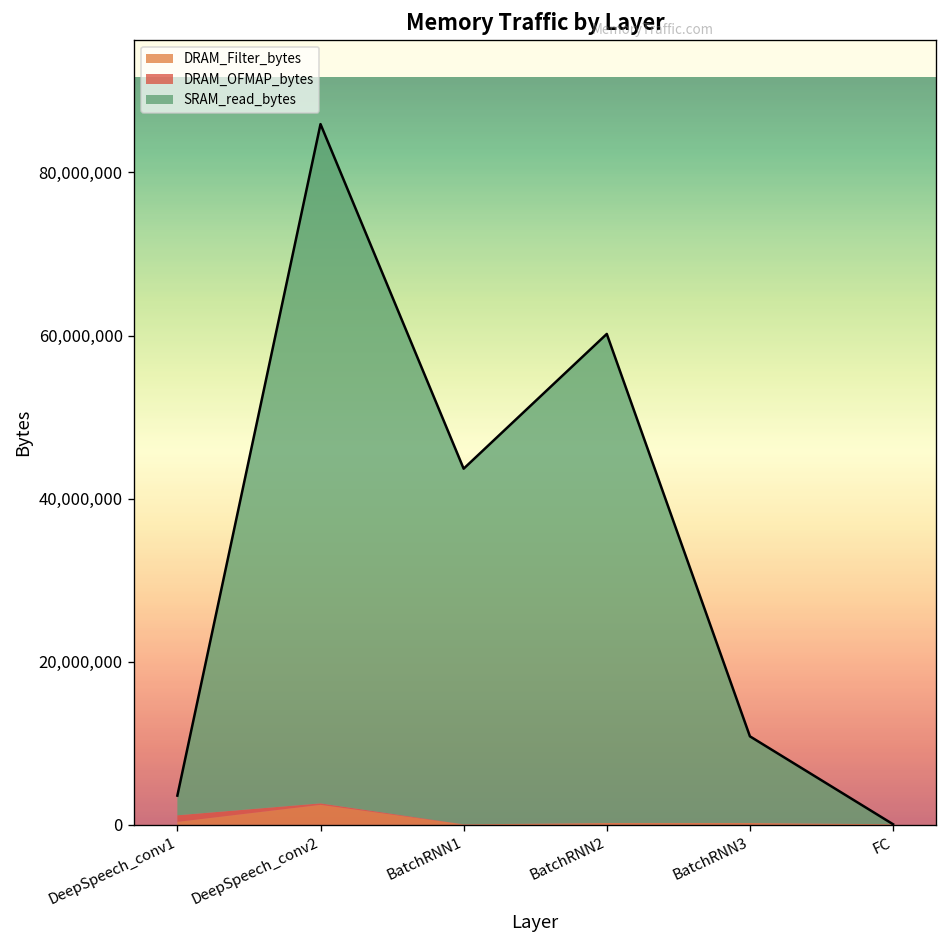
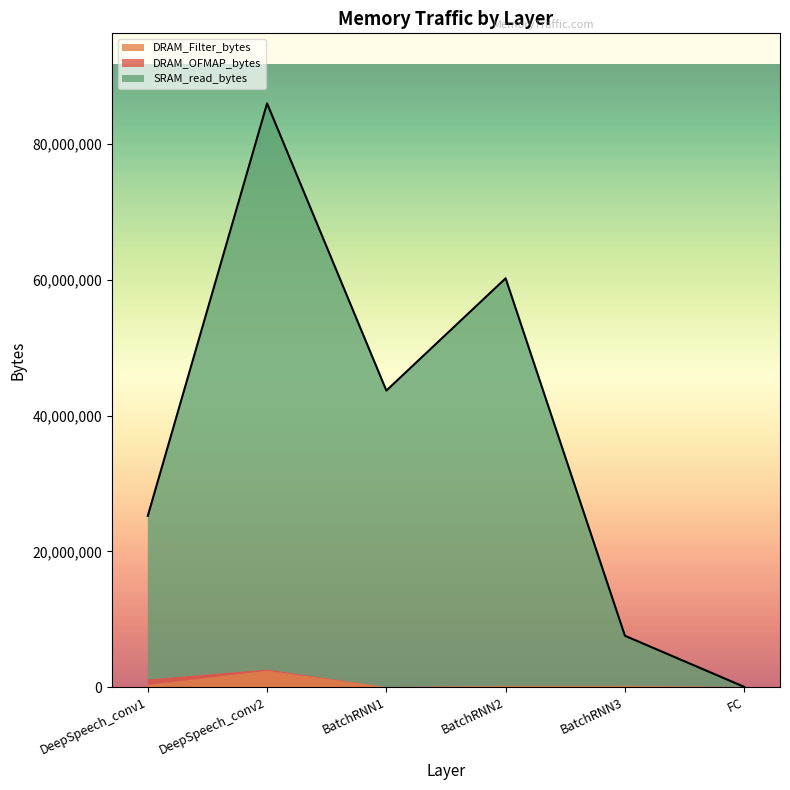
  {
    "SRAM_read_bytes": {
-     "DeepSpeech_conv1": "2,000,000",
+     "DeepSpeech_conv1": "24,000,000",
      "DeepSpeech_conv2": "83,000,000",
      "BatchRNN1": "44,000,000",
      "BatchRNN2": "60,000,000",
-     "BatchRNN3": "11,000,000"
+     "BatchRNN3": "7,000,000"
    }
  }
